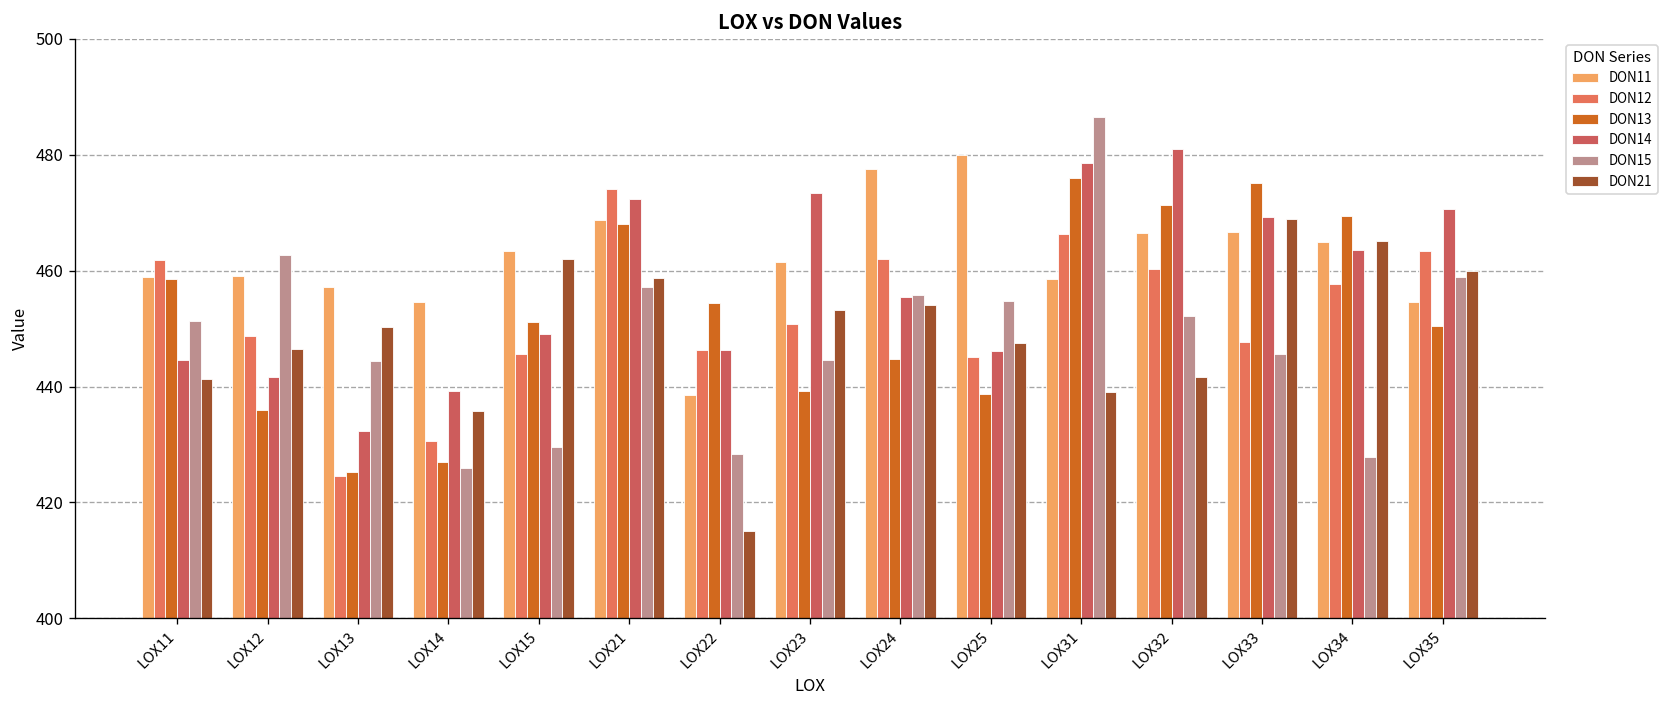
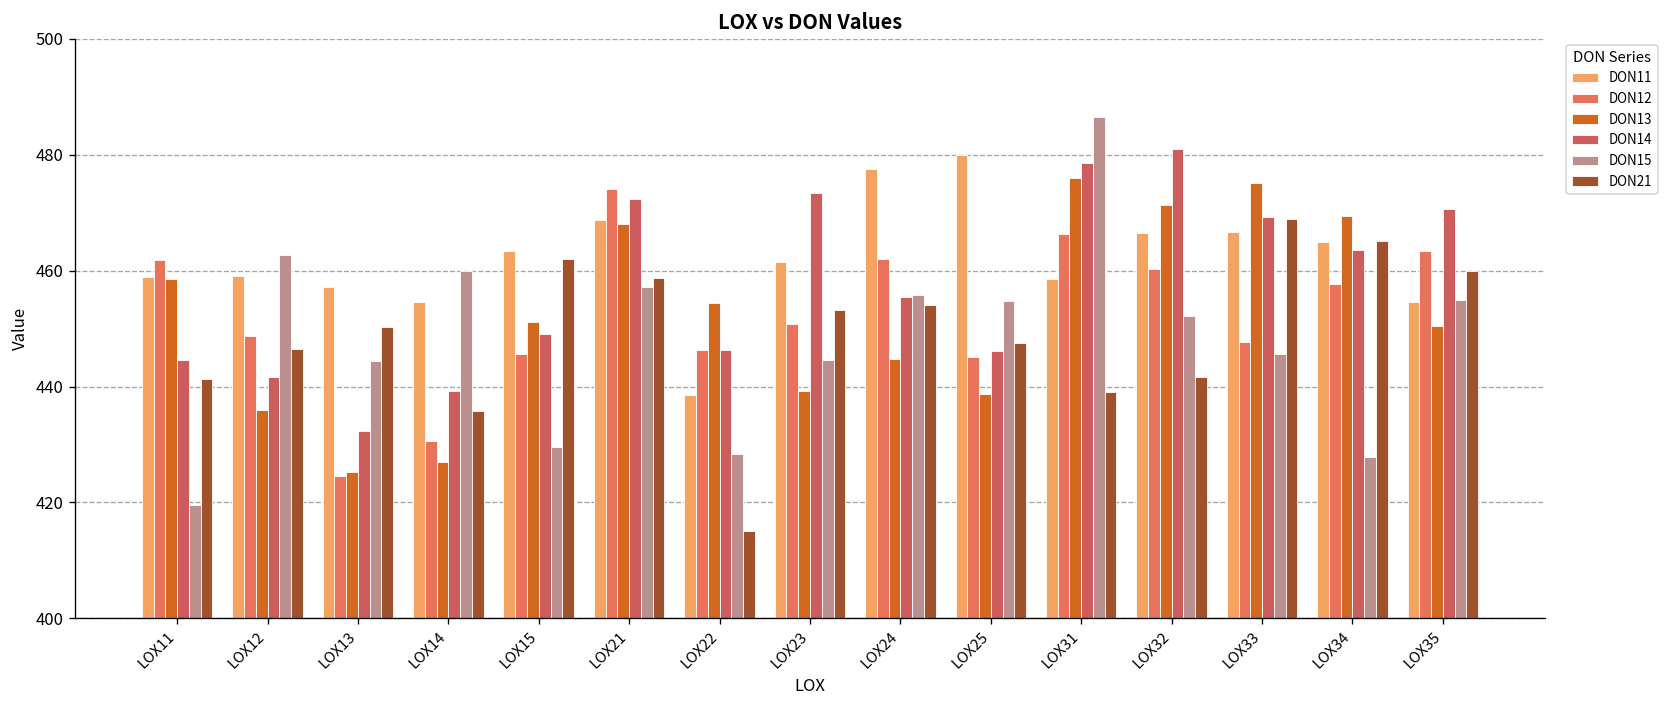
  {
    "DON15": {
-     "LOX11": 451,
+     "LOX11": 420,
      "LOX12": 463,
      "LOX13": 444,
-     "LOX14": 426,
+     "LOX14": 460,
      "LOX15": 430,
      "LOX21": 457,
      "LOX22": 428,
      "LOX23": 445,
      "LOX24": 456,
      "LOX25": 455,
      "LOX31": 487,
      "LOX32": 452,
      "LOX33": 446,
      "LOX34": 428,
-     "LOX35": 459
+     "LOX35": 455
    }
  }
